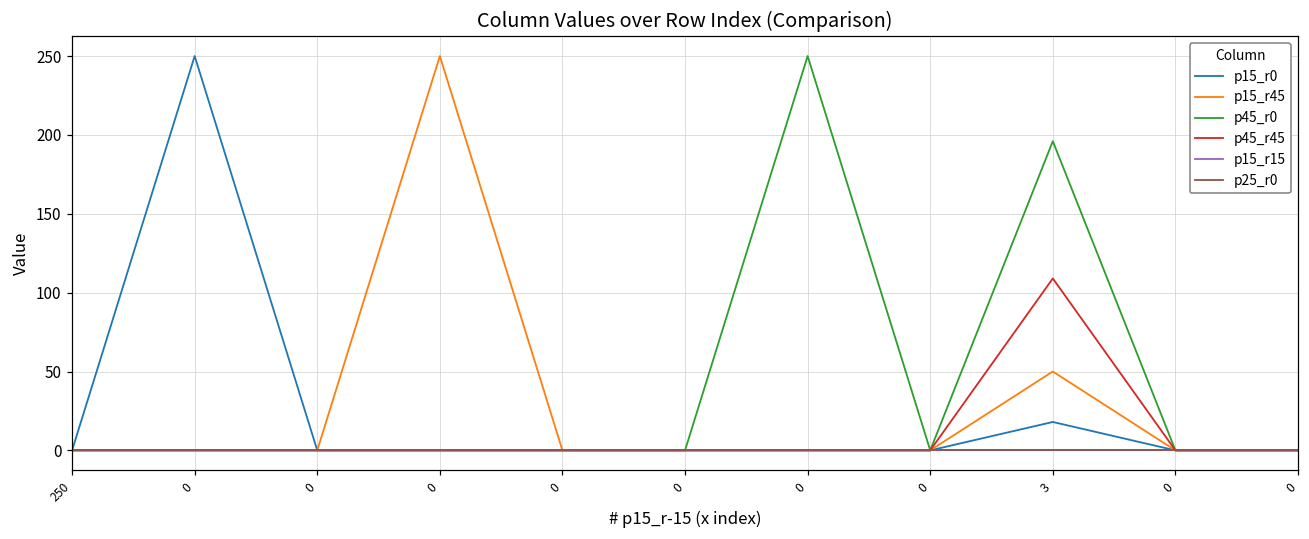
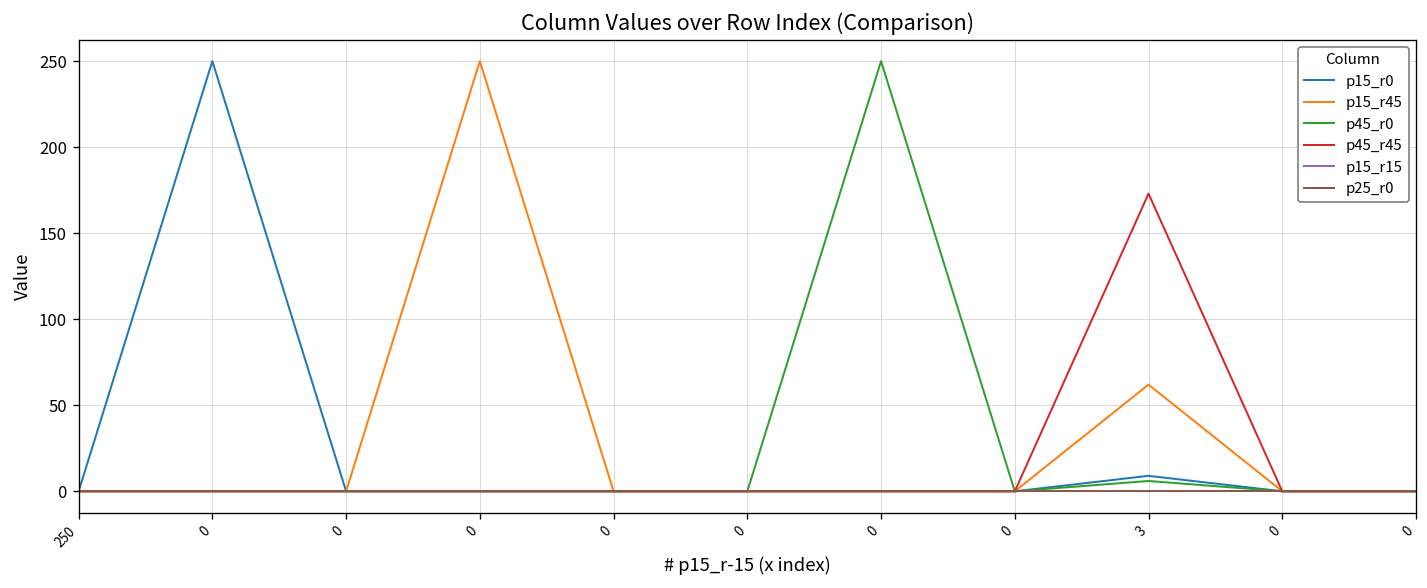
  {
    "p15_r0": {
-     "3": 18
+     "3": 9
    },
    "p15_r45": {
-     "3": 50
+     "3": 62
    },
    "p45_r0": {
-     "3": 196
+     "3": 6
    },
    "p45_r45": {
-     "3": 109
+     "3": 173
    },
    "p25_r0": {
      "3": 0
    }
  }
